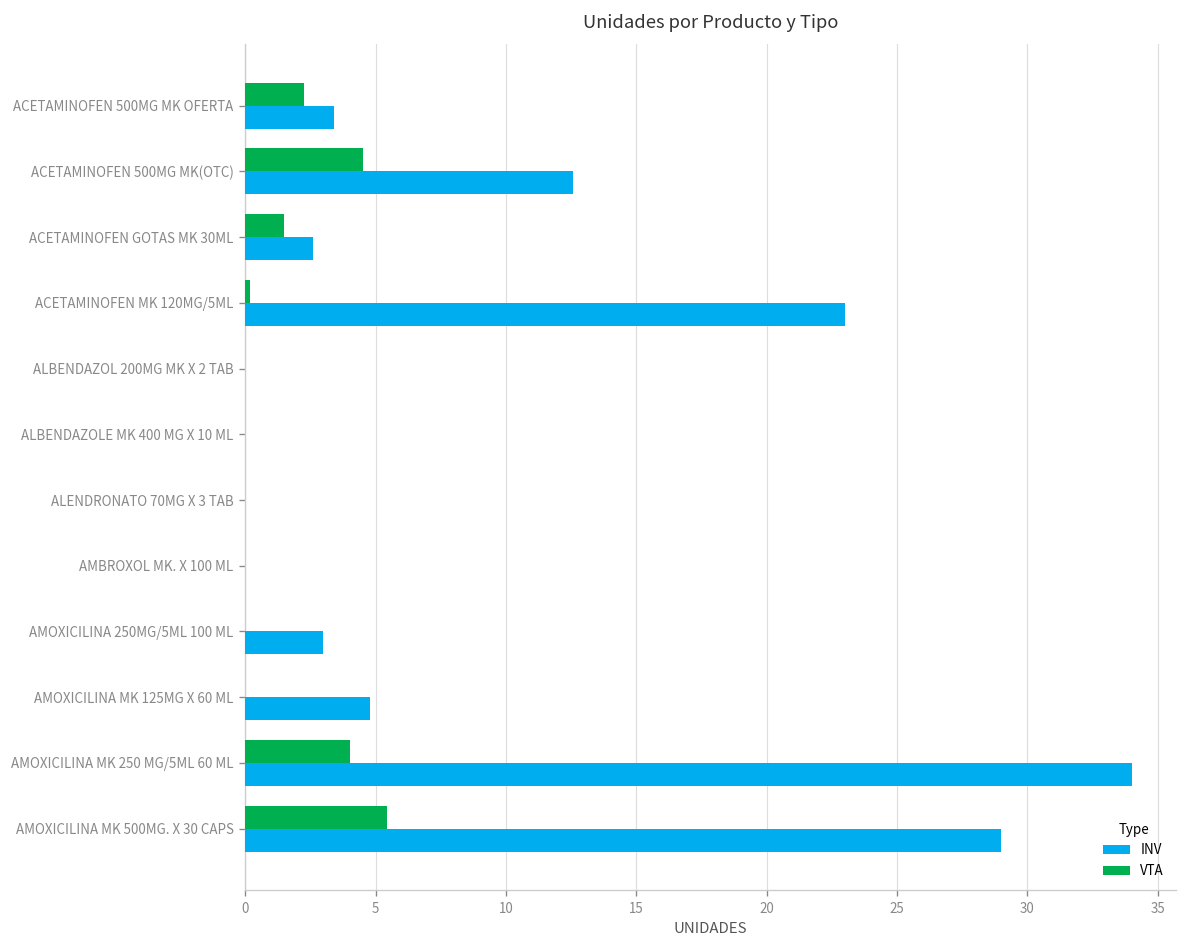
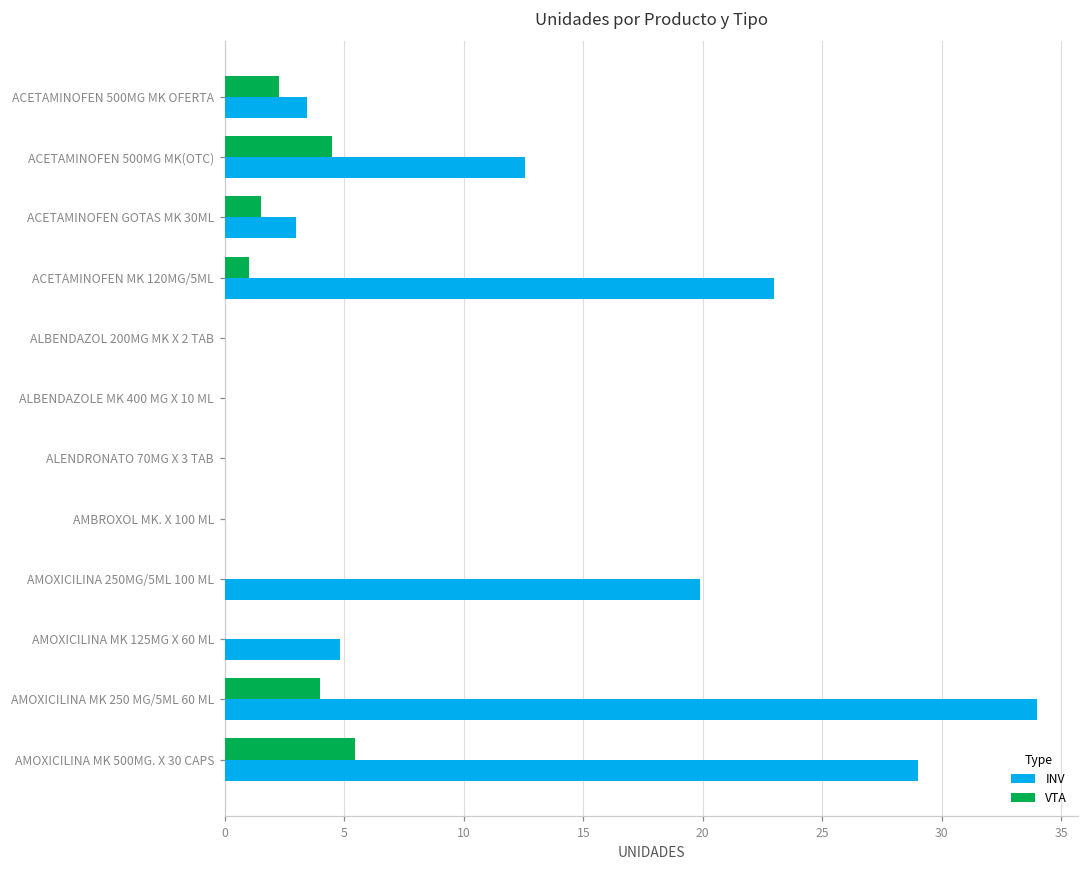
  {
    "INV": {
      "ACETAMINOFEN 500MG MK OFERTA": 3.4,
      "ACETAMINOFEN 500MG MK(OTC)": 12.6,
-     "ACETAMINOFEN GOTAS MK 30ML": 2.6,
+     "ACETAMINOFEN GOTAS MK 30ML": 3.0,
      "ACETAMINOFEN MK 120MG/5ML": 23.0,
      "ALBENDAZOL 200MG MK X 2 TAB": 0.0,
      "ALBENDAZOLE MK 400 MG X 10 ML": 0.0,
      "ALENDRONATO 70MG X 3 TAB": 0.0,
      "AMBROXOL MK. X 100 ML": 0.0,
-     "AMOXICILINA 250MG/5ML 100 ML": 3.0,
+     "AMOXICILINA 250MG/5ML 100 ML": 19.9,
      "AMOXICILINA MK 125MG X 60 ML": 4.8,
      "AMOXICILINA MK 250 MG/5ML 60 ML": 34.0,
      "AMOXICILINA MK 500MG. X 30 CAPS": 29.0
    },
    "VTA": {
      "ACETAMINOFEN 500MG MK OFERTA": 2.3,
      "ACETAMINOFEN 500MG MK(OTC)": 4.5,
      "ACETAMINOFEN GOTAS MK 30ML": 1.5,
-     "ACETAMINOFEN MK 120MG/5ML": 0.2,
+     "ACETAMINOFEN MK 120MG/5ML": 1.0,
      "ALBENDAZOL 200MG MK X 2 TAB": 0.0,
      "ALBENDAZOLE MK 400 MG X 10 ML": 0.0,
      "ALENDRONATO 70MG X 3 TAB": 0.0,
      "AMBROXOL MK. X 100 ML": 0.0,
      "AMOXICILINA 250MG/5ML 100 ML": 0.0,
      "AMOXICILINA MK 125MG X 60 ML": 0.0,
      "AMOXICILINA MK 250 MG/5ML 60 ML": 4.0,
      "AMOXICILINA MK 500MG. X 30 CAPS": 5.4
    }
  }
